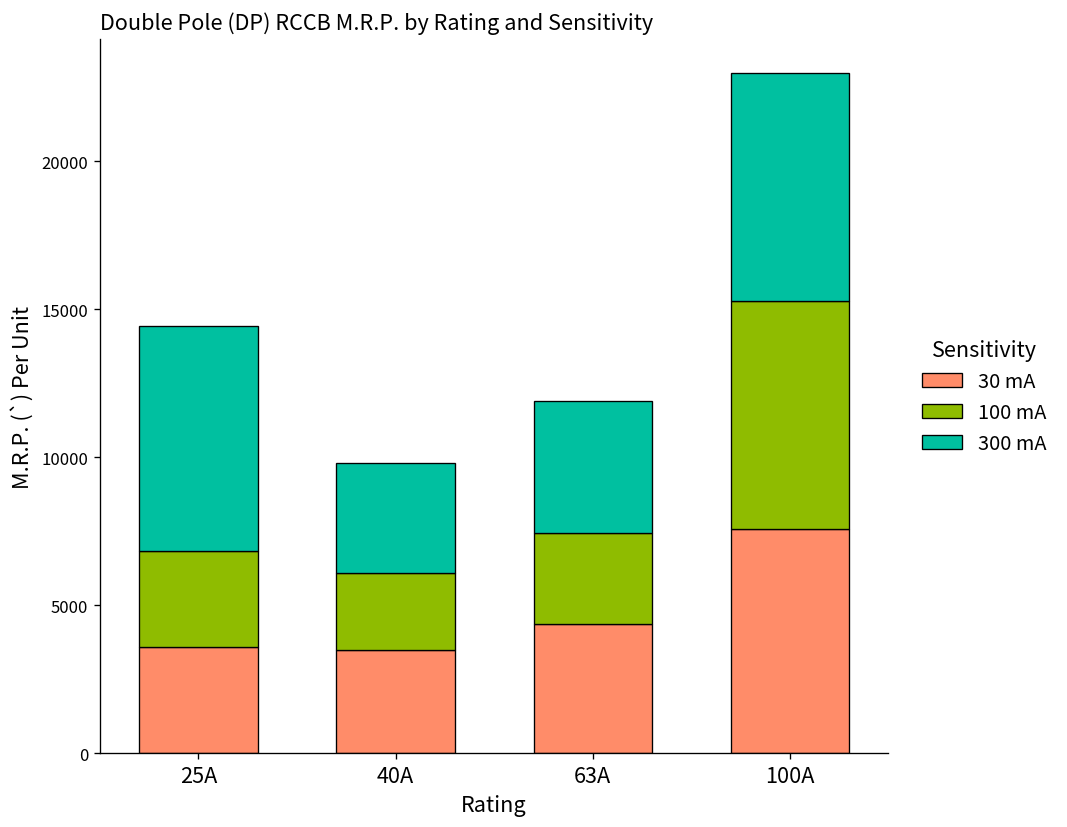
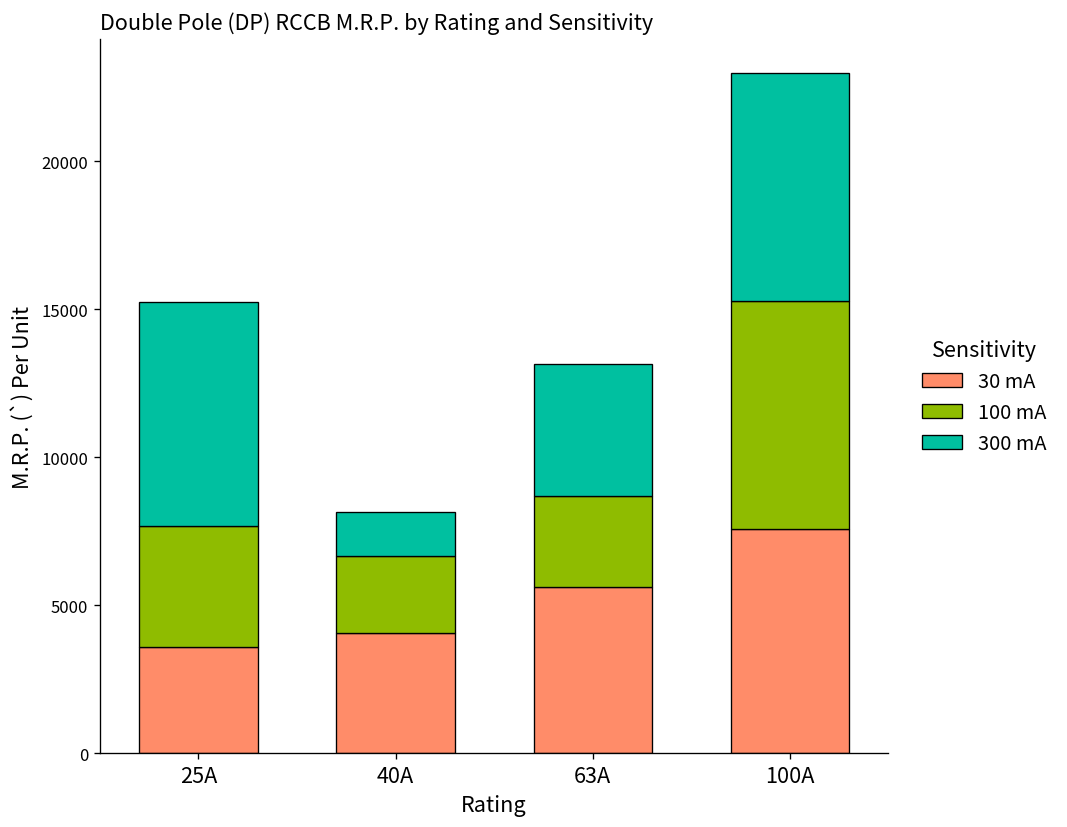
  {
    "30 mA": {
      "25A": 3600,
-     "40A": 3500,
-     "63A": 4400,
+     "40A": 4100,
+     "63A": 5600,
      "100A": 7600
    },
    "100 mA": {
-     "25A": 3200,
+     "25A": 4100,
      "40A": 2600,
      "63A": 3100,
      "100A": 7700
    },
    "300 mA": {
      "25A": 7600,
-     "40A": 3700,
+     "40A": 1500,
      "63A": 4500,
      "100A": 7700
    }
  }
